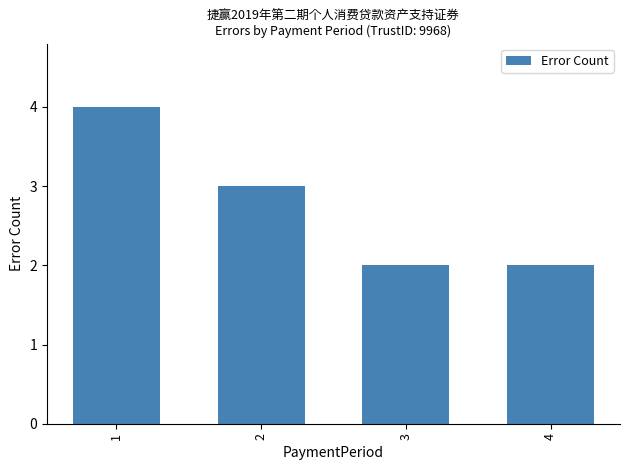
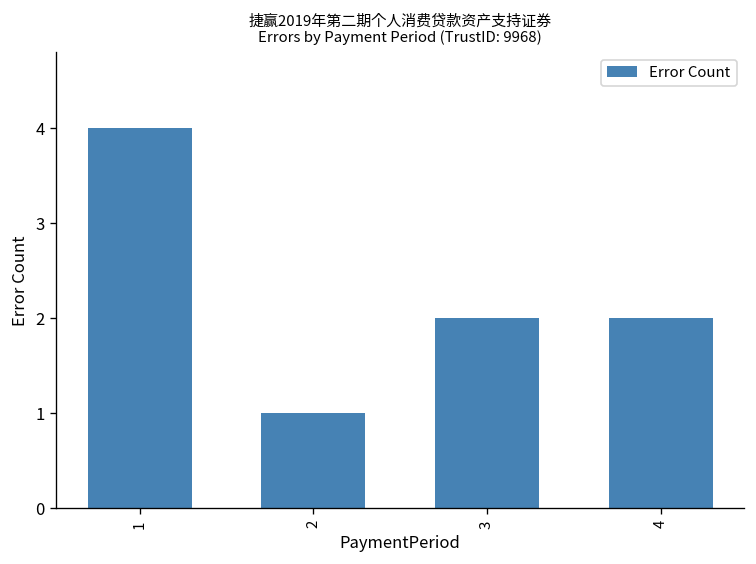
  {
    "1": 4,
-   "2": 3,
+   "2": 1,
    "3": 2,
    "4": 2
  }
